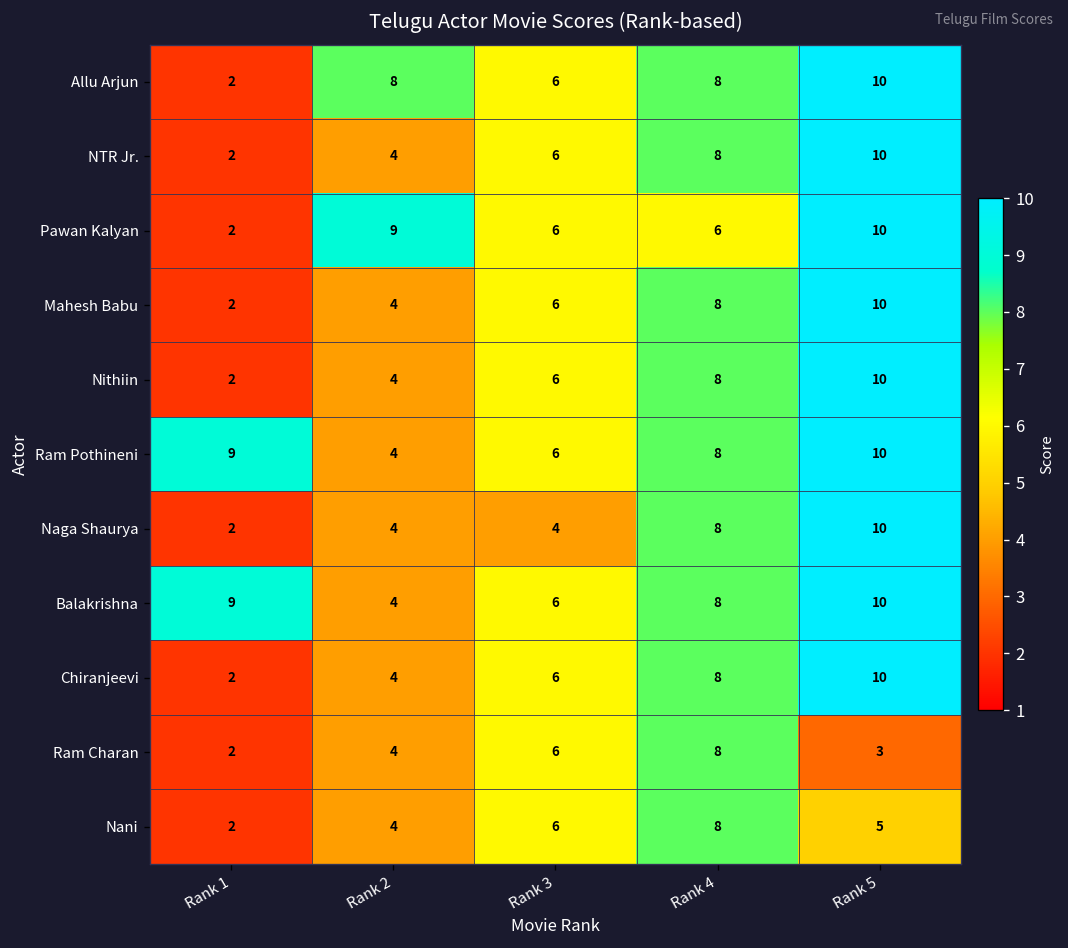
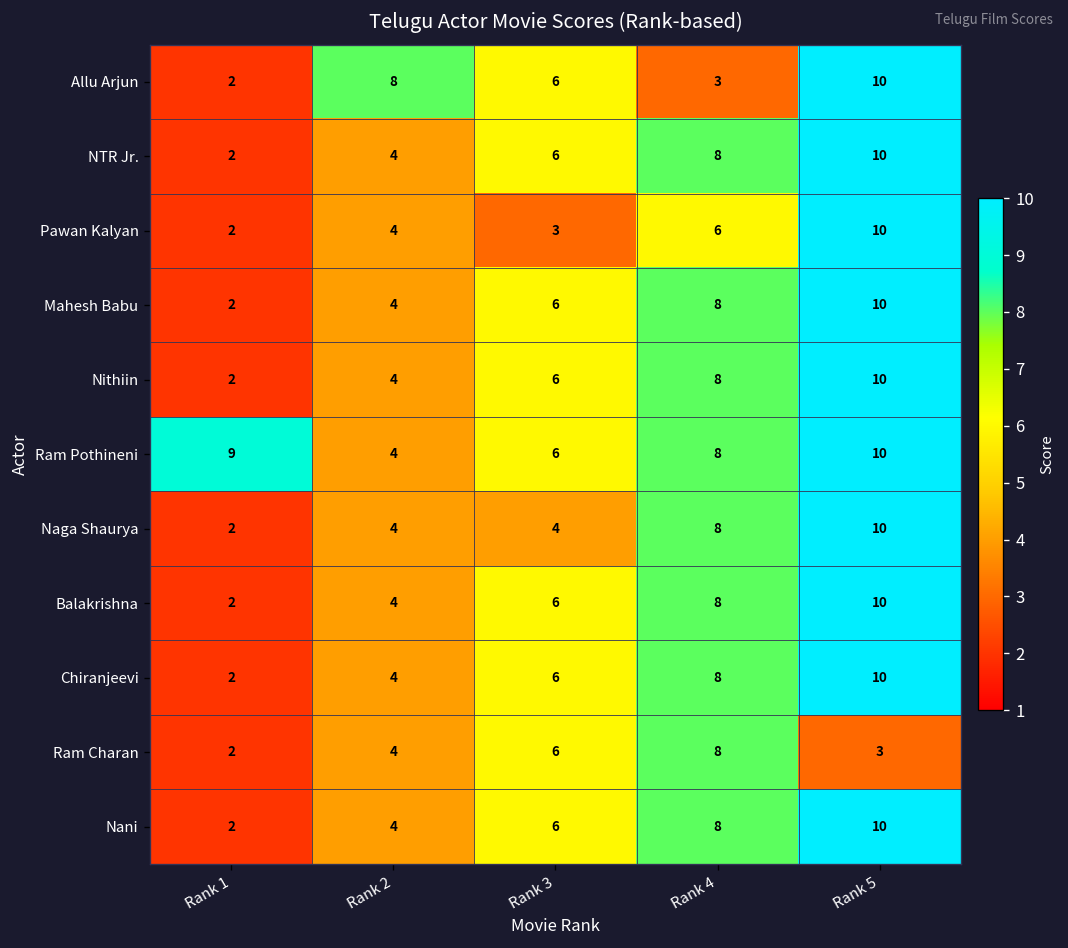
  {
    "Allu Arjun": {
      "Rank 1": 2,
      "Rank 2": 8,
      "Rank 3": 6,
-     "Rank 4": 8,
+     "Rank 4": 3,
      "Rank 5": 10
    },
    "NTR Jr.": {
      "Rank 1": 2,
      "Rank 2": 4,
      "Rank 3": 6,
      "Rank 4": 8,
      "Rank 5": 10
    },
    "Pawan Kalyan": {
      "Rank 1": 2,
-     "Rank 2": 9,
-     "Rank 3": 6,
+     "Rank 2": 4,
+     "Rank 3": 3,
      "Rank 4": 6,
      "Rank 5": 10
    },
    "Mahesh Babu": {
      "Rank 1": 2,
      "Rank 2": 4,
      "Rank 3": 6,
      "Rank 4": 8,
      "Rank 5": 10
    },
    "Nithiin": {
      "Rank 1": 2,
      "Rank 2": 4,
      "Rank 3": 6,
      "Rank 4": 8,
      "Rank 5": 10
    },
    "Ram Pothineni": {
      "Rank 1": 9,
      "Rank 2": 4,
      "Rank 3": 6,
      "Rank 4": 8,
      "Rank 5": 10
    },
    "Naga Shaurya": {
      "Rank 1": 2,
      "Rank 2": 4,
      "Rank 3": 4,
      "Rank 4": 8,
      "Rank 5": 10
    },
    "Balakrishna": {
-     "Rank 1": 9,
+     "Rank 1": 2,
      "Rank 2": 4,
      "Rank 3": 6,
      "Rank 4": 8,
      "Rank 5": 10
    },
    "Chiranjeevi": {
      "Rank 1": 2,
      "Rank 2": 4,
      "Rank 3": 6,
      "Rank 4": 8,
      "Rank 5": 10
    },
    "Ram Charan": {
      "Rank 1": 2,
      "Rank 2": 4,
      "Rank 3": 6,
      "Rank 4": 8,
      "Rank 5": 3
    },
    "Nani": {
      "Rank 1": 2,
      "Rank 2": 4,
      "Rank 3": 6,
      "Rank 4": 8,
-     "Rank 5": 5
+     "Rank 5": 10
    }
  }
